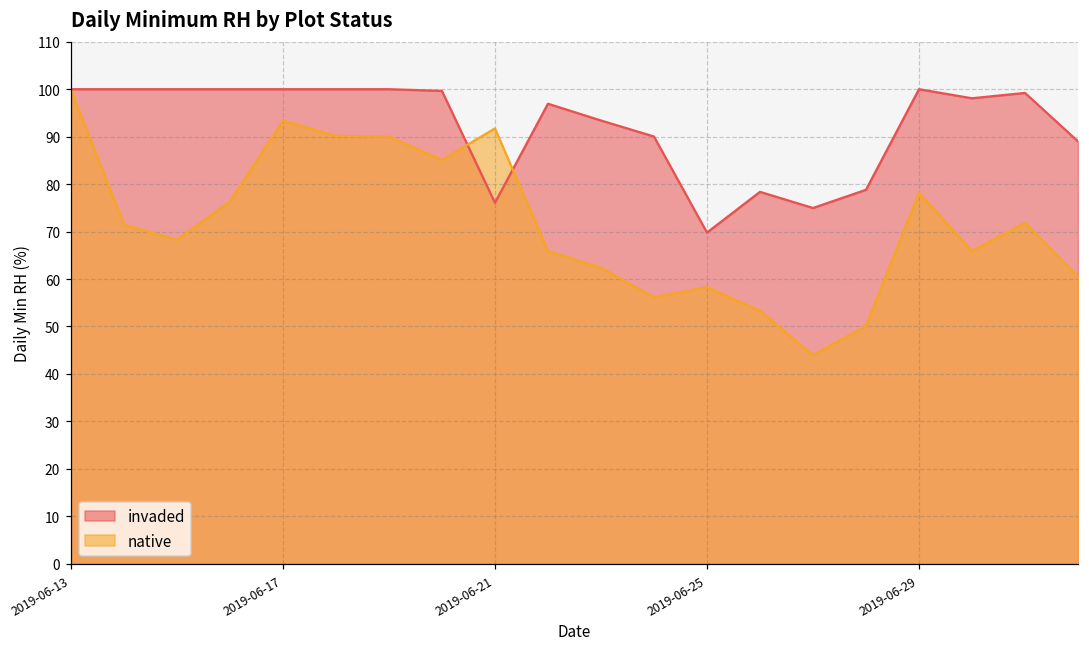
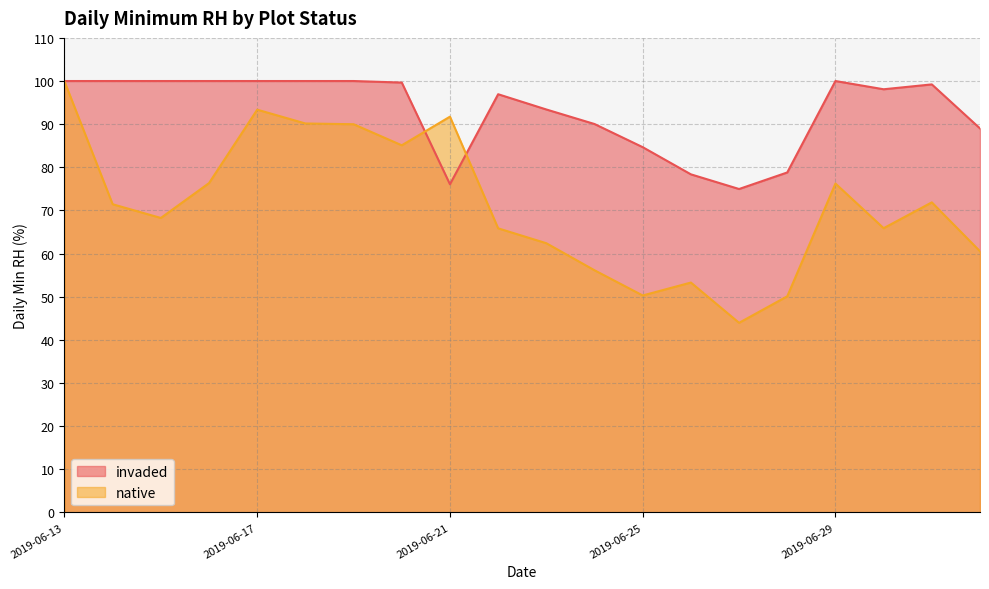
  {
    "invaded": {
      "2019-06-17": 100,
      "2019-06-21": 76,
-     "2019-06-25": 70,
+     "2019-06-25": 85,
      "2019-06-29": 100
    },
    "native": {
      "2019-06-17": 93,
      "2019-06-21": 92,
-     "2019-06-25": 58,
-     "2019-06-29": 78
+     "2019-06-25": 50,
+     "2019-06-29": 76
    }
  }
